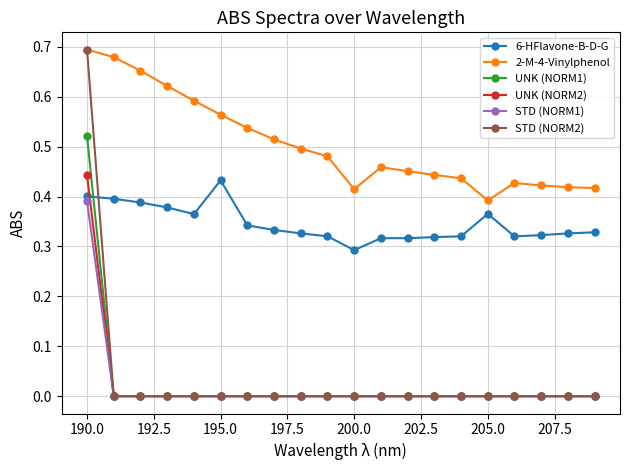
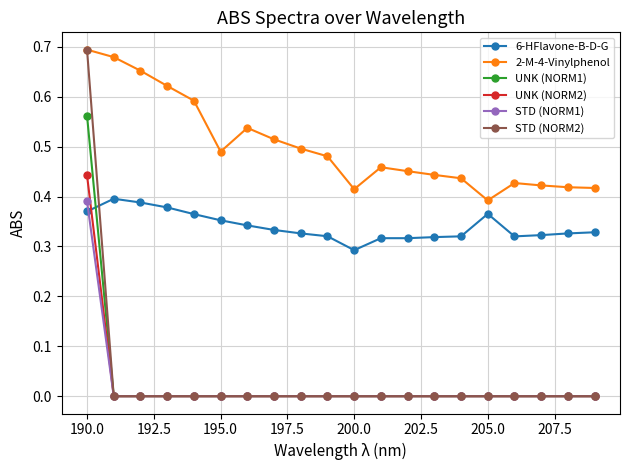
  {
    "6-HFlavone-B-D-G": {
-     "190.0": 0.40,
-     "195.0": 0.43,
+     "190.0": 0.37,
+     "195.0": 0.35,
      "200.0": 0.29,
      "205.0": 0.37
    },
    "2-M-4-Vinylphenol": {
-     "195.0": 0.56,
+     "195.0": 0.49,
      "200.0": 0.41,
      "205.0": 0.39
    },
    "UNK (NORM1)": {
-     "190.0": 0.52
+     "190.0": 0.56
    },
    "UNK (NORM2)": {
      "190.0": 0.44
    },
    "STD (NORM1)": {
      "190.0": 0.39
    }
  }
